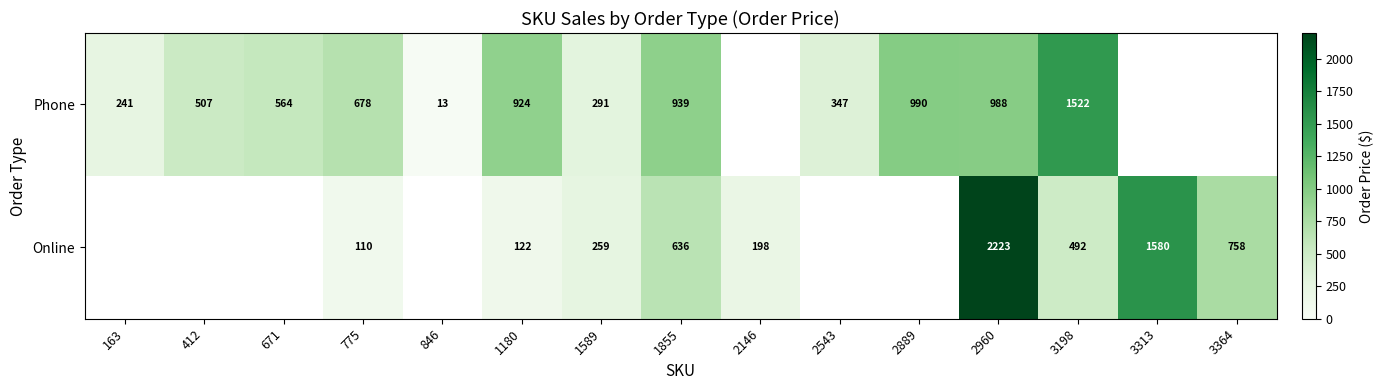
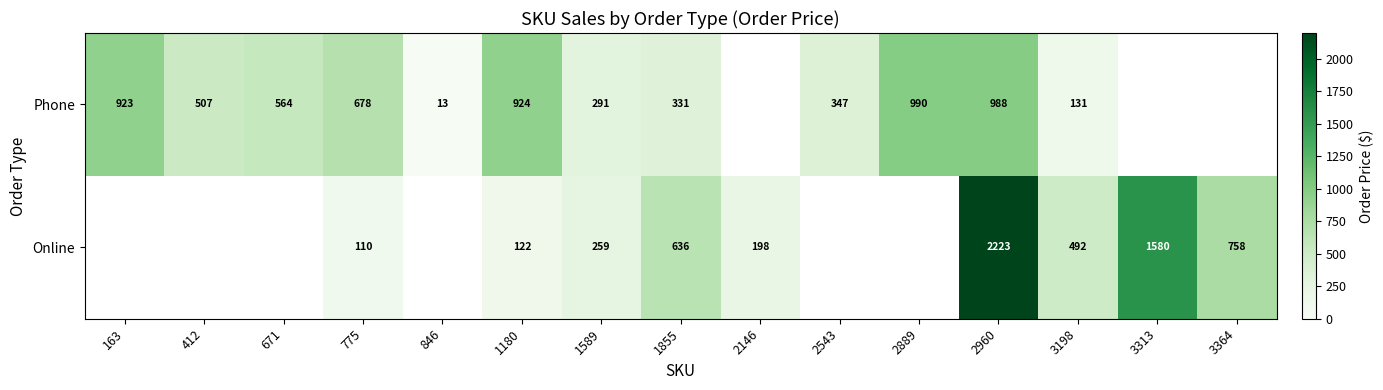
  {
    "Phone": {
-     "163": 241,
+     "163": 923,
      "412": 507,
      "671": 564,
      "775": 678,
      "846": 13,
      "1180": 924,
      "1589": 291,
-     "1855": 939,
+     "1855": 331,
      "2543": 347,
      "2889": 990,
      "2960": 988,
-     "3198": 1522
+     "3198": 131
    },
    "Online": {
      "775": 110,
      "1180": 122,
      "1589": 259,
      "1855": 636,
      "2146": 198,
      "2960": 2223,
      "3198": 492,
      "3313": 1580,
      "3364": 758
    }
  }
